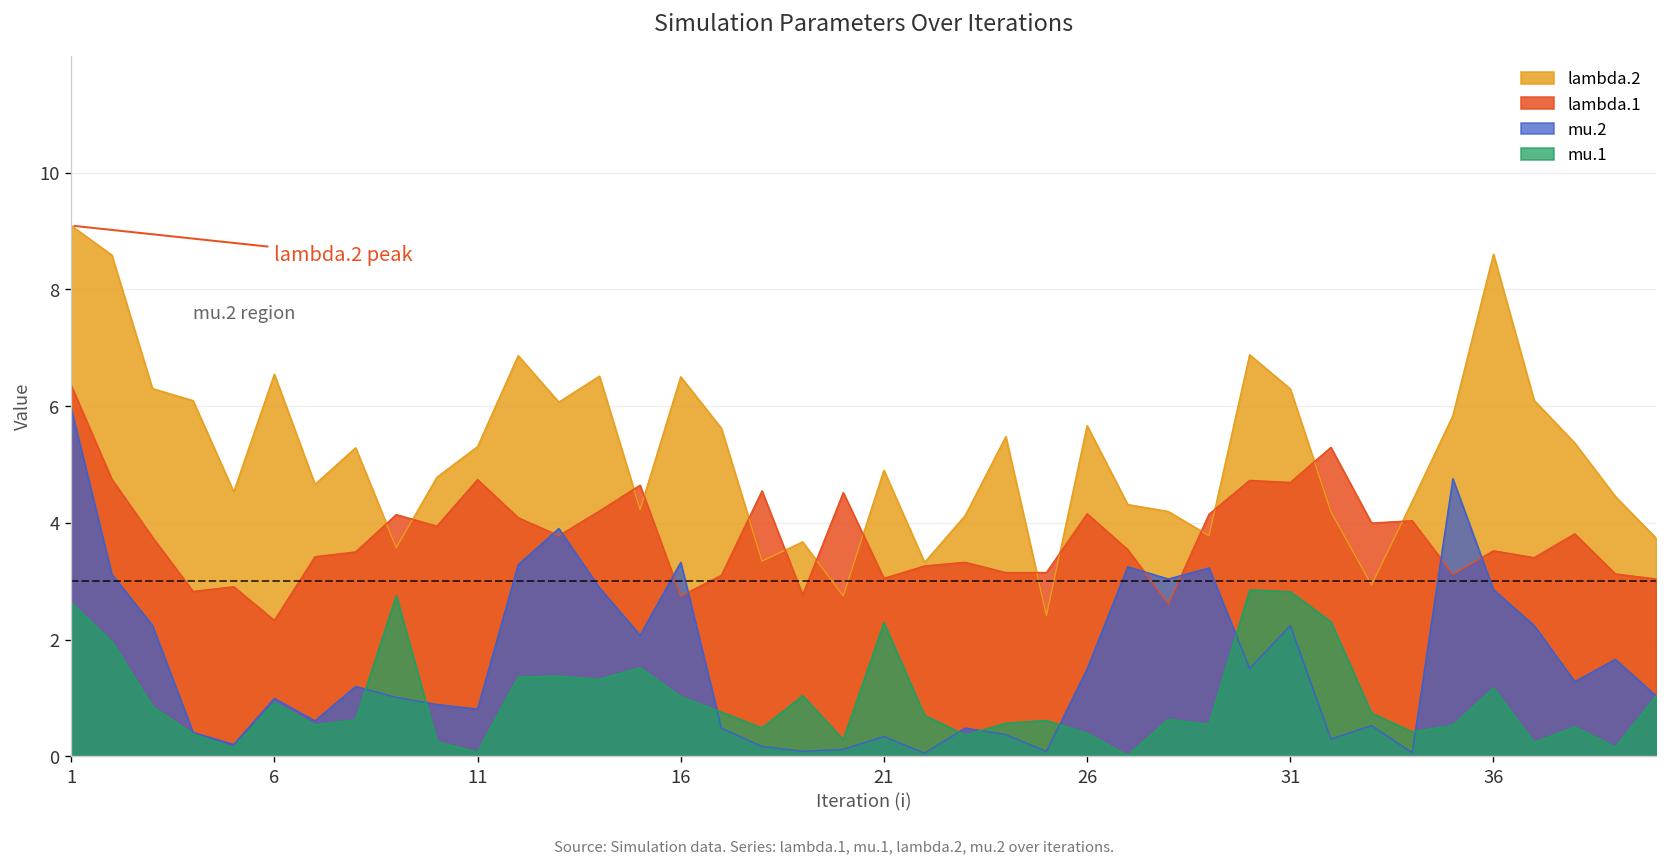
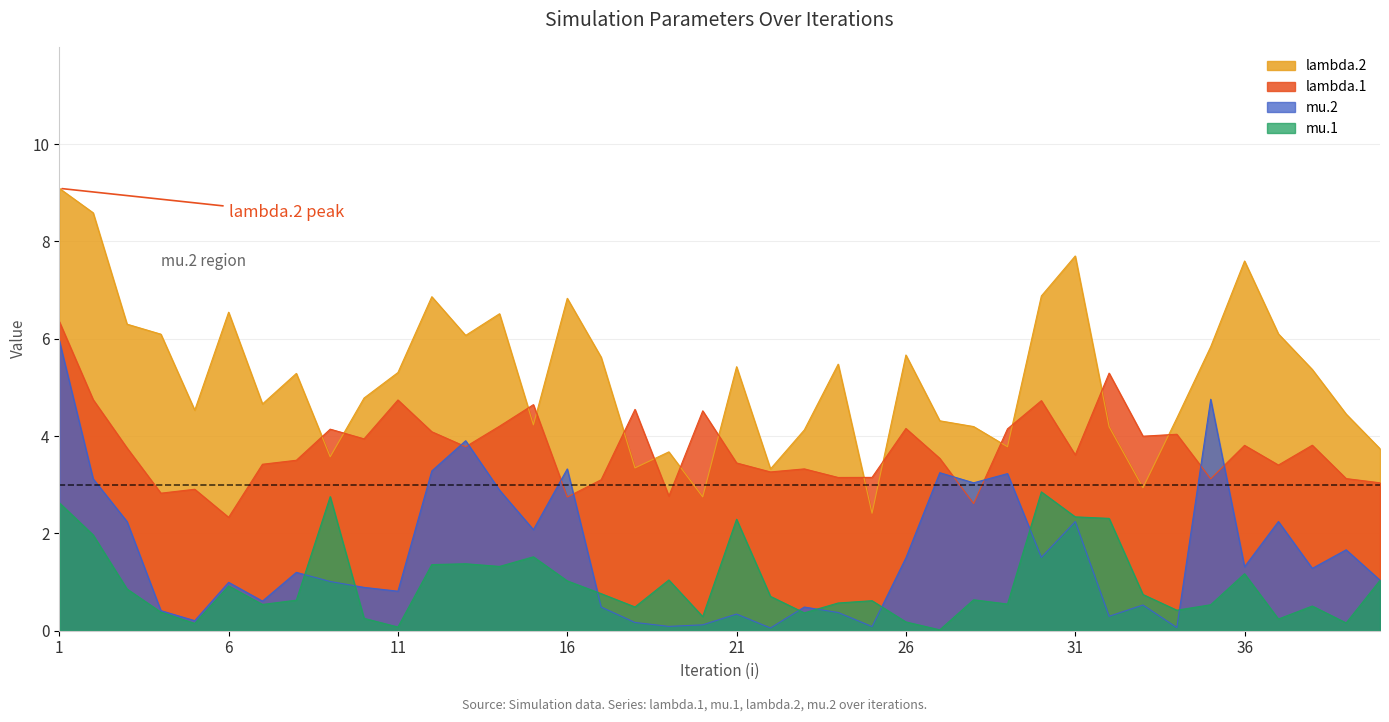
  {
    "lambda.2": {
      "1": 9.1,
      "6": 6.5,
      "11": 5.3,
-     "16": 6.5,
-     "21": 4.9,
+     "16": 6.8,
+     "21": 5.4,
      "26": 5.7,
-     "31": 6.3,
-     "36": 8.6
+     "31": 7.7,
+     "36": 7.6
    },
    "lambda.1": {
      "1": 6.4,
      "6": 2.3,
      "11": 4.7,
      "16": 2.7,
-     "21": 3.1,
+     "21": 3.4,
      "26": 4.2,
-     "31": 4.7,
-     "36": 3.5
+     "31": 3.6,
+     "36": 3.8
    },
    "mu.2": {
      "1": 6.0,
      "6": 1.0,
      "11": 0.8,
      "16": 3.3,
      "21": 0.3,
      "26": 1.5,
      "31": 2.2,
-     "36": 2.9
+     "36": 1.3
    },
    "mu.1": {
      "1": 2.6,
      "6": 0.9,
      "11": 0.1,
      "16": 1.0,
      "21": 2.3,
-     "26": 0.4,
-     "31": 2.8,
+     "26": 0.2,
+     "31": 2.3,
      "36": 1.2
    }
  }
